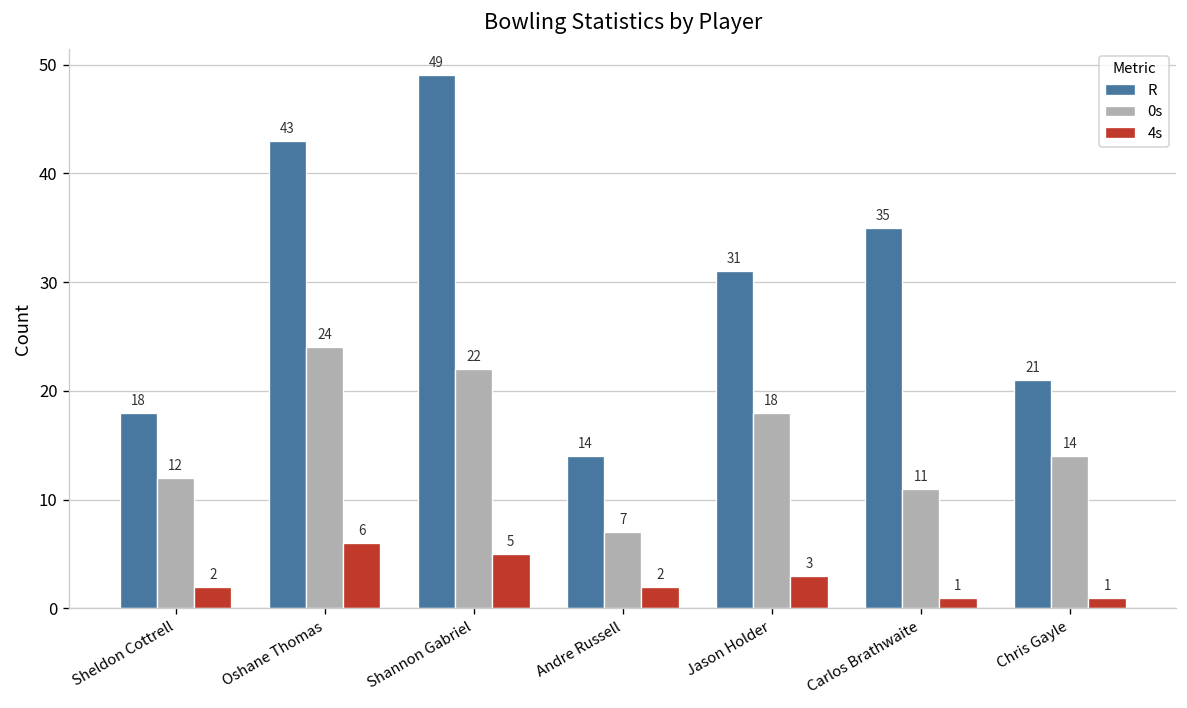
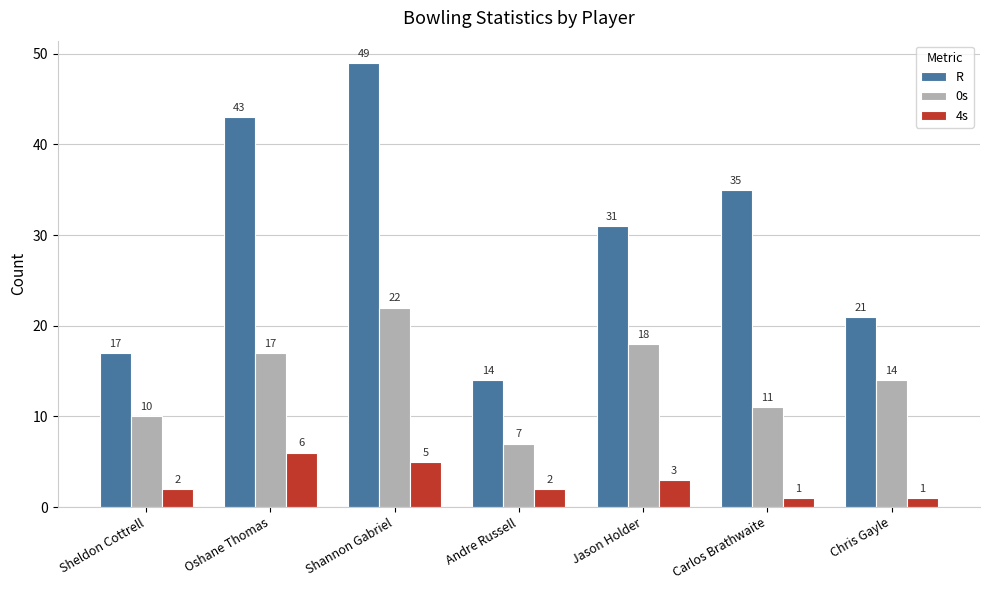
  {
    "R": {
-     "Sheldon Cottrell": 18,
+     "Sheldon Cottrell": 17,
      "Oshane Thomas": 43,
      "Shannon Gabriel": 49,
      "Andre Russell": 14,
      "Jason Holder": 31,
      "Carlos Brathwaite": 35,
      "Chris Gayle": 21
    },
    "0s": {
-     "Sheldon Cottrell": 12,
-     "Oshane Thomas": 24,
+     "Sheldon Cottrell": 10,
+     "Oshane Thomas": 17,
      "Shannon Gabriel": 22,
      "Andre Russell": 7,
      "Jason Holder": 18,
      "Carlos Brathwaite": 11,
      "Chris Gayle": 14
    },
    "4s": {
      "Sheldon Cottrell": 2,
      "Oshane Thomas": 6,
      "Shannon Gabriel": 5,
      "Andre Russell": 2,
      "Jason Holder": 3,
      "Carlos Brathwaite": 1,
      "Chris Gayle": 1
    }
  }
